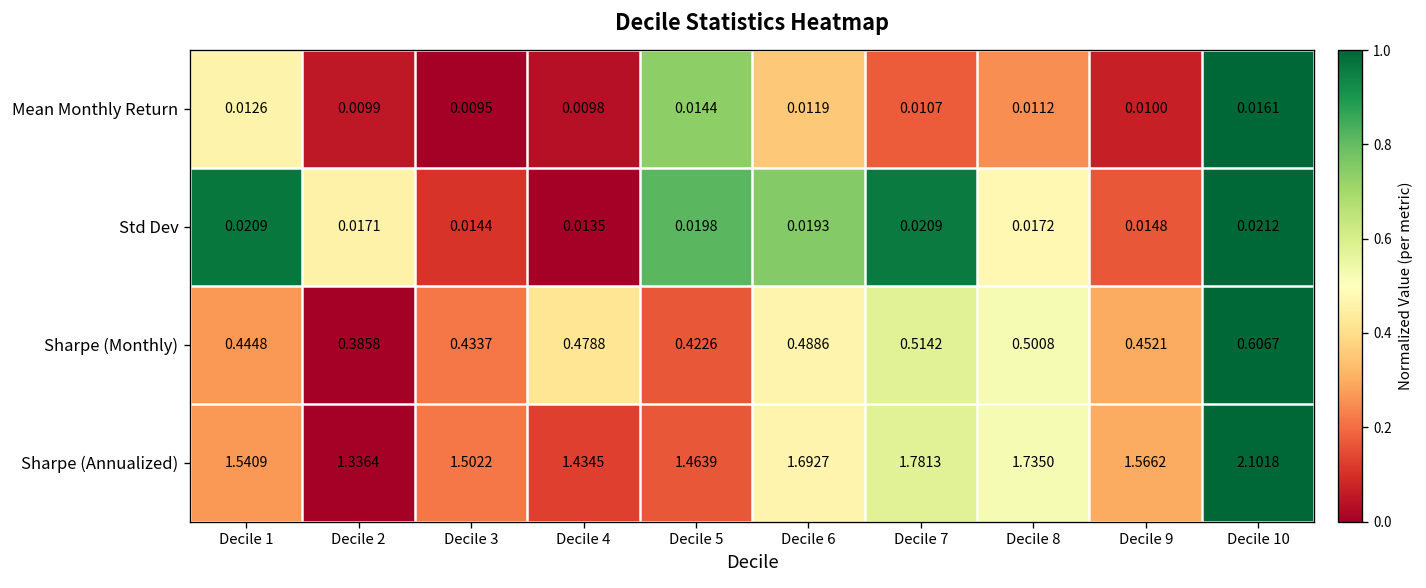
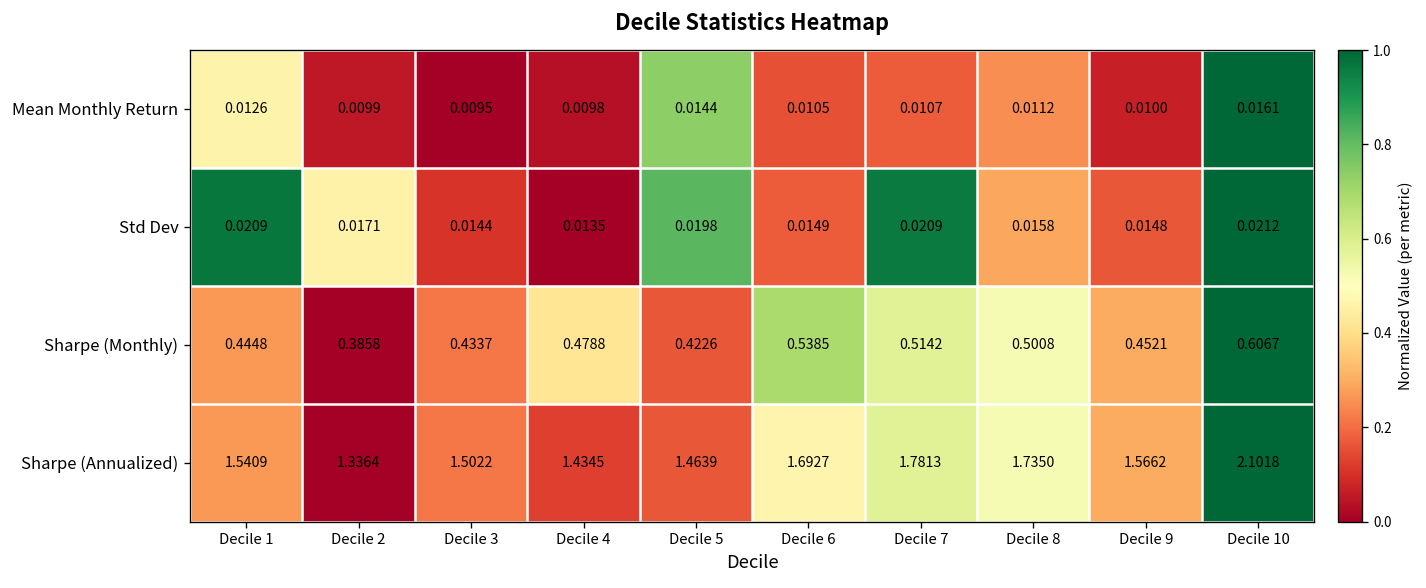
  {
    "Mean Monthly Return": {
      "Decile 1": 0.0126,
      "Decile 2": 0.0099,
      "Decile 3": 0.0095,
      "Decile 4": 0.0098,
      "Decile 5": 0.0144,
-     "Decile 6": 0.0119,
+     "Decile 6": 0.0105,
      "Decile 7": 0.0107,
      "Decile 8": 0.0112,
      "Decile 9": 0.0100,
      "Decile 10": 0.0161
    },
    "Std Dev": {
      "Decile 1": 0.0209,
      "Decile 2": 0.0171,
      "Decile 3": 0.0144,
      "Decile 4": 0.0135,
      "Decile 5": 0.0198,
-     "Decile 6": 0.0193,
+     "Decile 6": 0.0149,
      "Decile 7": 0.0209,
-     "Decile 8": 0.0172,
+     "Decile 8": 0.0158,
      "Decile 9": 0.0148,
      "Decile 10": 0.0212
    },
    "Sharpe (Monthly)": {
      "Decile 1": 0.4448,
      "Decile 2": 0.3858,
      "Decile 3": 0.4337,
      "Decile 4": 0.4788,
      "Decile 5": 0.4226,
-     "Decile 6": 0.4886,
+     "Decile 6": 0.5385,
      "Decile 7": 0.5142,
      "Decile 8": 0.5008,
      "Decile 9": 0.4521,
      "Decile 10": 0.6067
    },
    "Sharpe (Annualized)": {
      "Decile 1": 1.5409,
      "Decile 2": 1.3364,
      "Decile 3": 1.5022,
      "Decile 4": 1.4345,
      "Decile 5": 1.4639,
      "Decile 6": 1.6927,
      "Decile 7": 1.7813,
      "Decile 8": 1.7350,
      "Decile 9": 1.5662,
      "Decile 10": 2.1018
    }
  }
